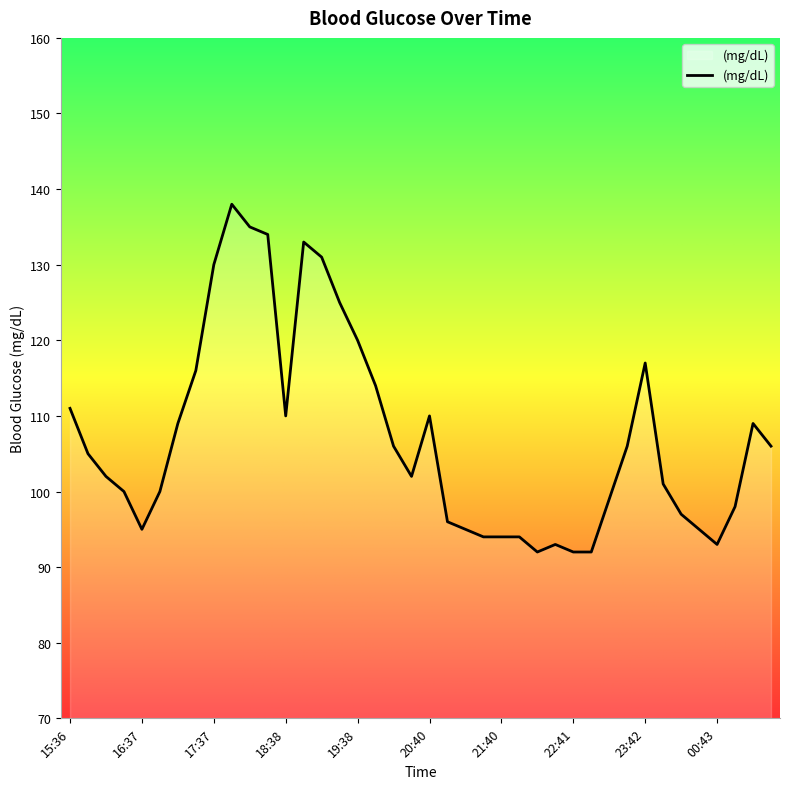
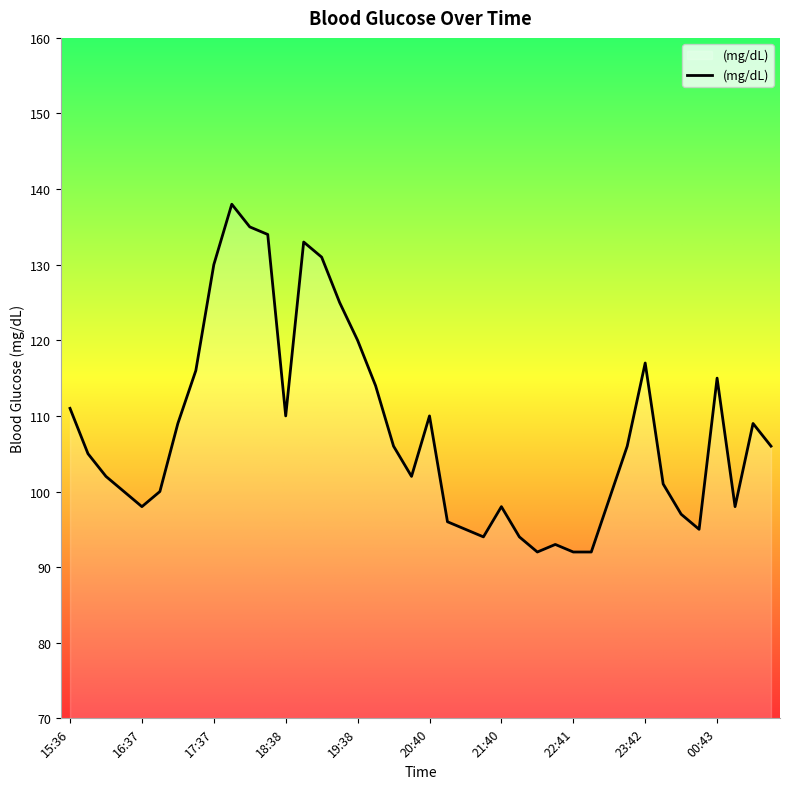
  {
    "15:36": 111,
-   "16:37": 95,
+   "16:37": 98,
    "17:37": 130,
    "18:38": 110,
    "19:38": 120,
    "20:40": 110,
-   "21:40": 94,
+   "21:40": 98,
    "22:41": 92,
    "23:42": 117,
-   "00:43": 93
+   "00:43": 115
  }
